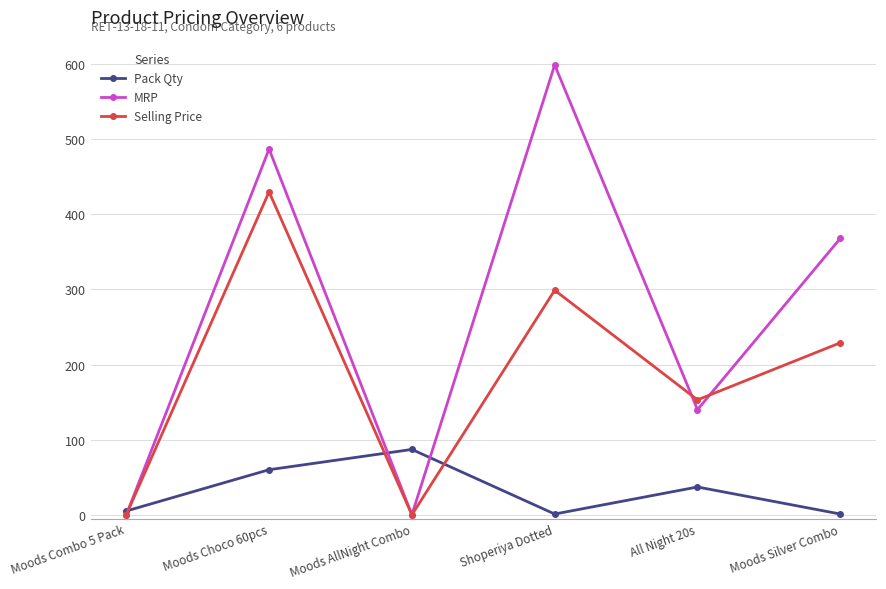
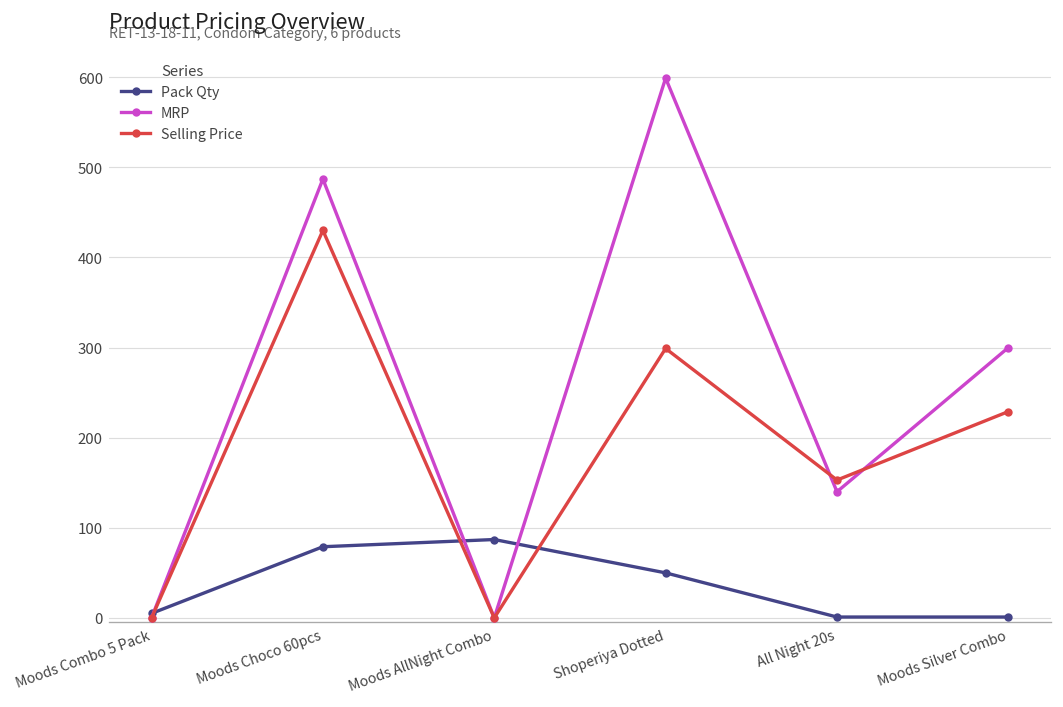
  {
    "Pack Qty": {
      "Moods Combo 5 Pack": 10,
-     "Moods Choco 60pcs": 60,
+     "Moods Choco 60pcs": 80,
      "Moods AllNight Combo": 90,
-     "Shoperiya Dotted": 0,
-     "All Night 20s": 40,
+     "Shoperiya Dotted": 50,
+     "All Night 20s": 0,
      "Moods Silver Combo": 0
    },
    "MRP": {
      "Moods Choco 60pcs": 490,
      "Shoperiya Dotted": 600,
      "All Night 20s": 140,
-     "Moods Silver Combo": 370
+     "Moods Silver Combo": 300
    },
    "Selling Price": {
      "Moods Choco 60pcs": 430,
      "Shoperiya Dotted": 300,
      "All Night 20s": 150,
      "Moods Silver Combo": 230
    }
  }
